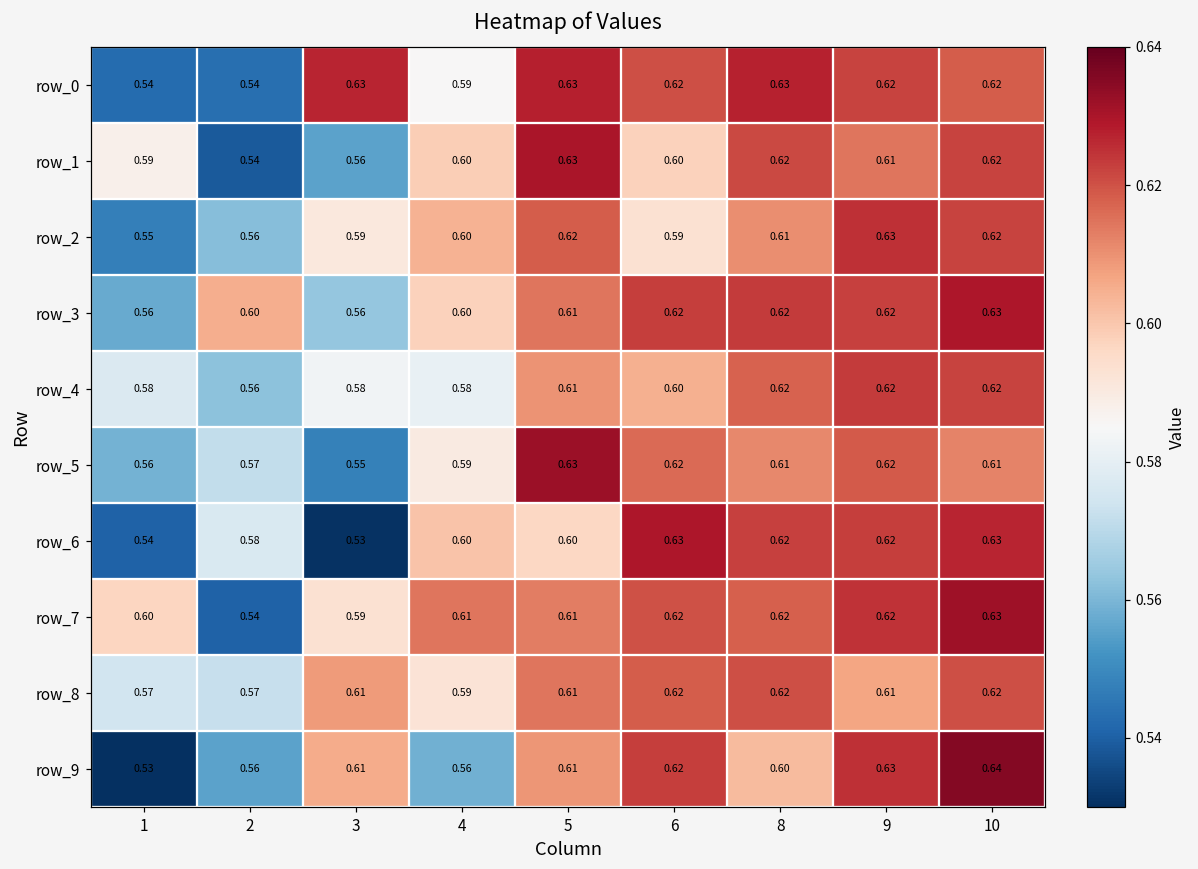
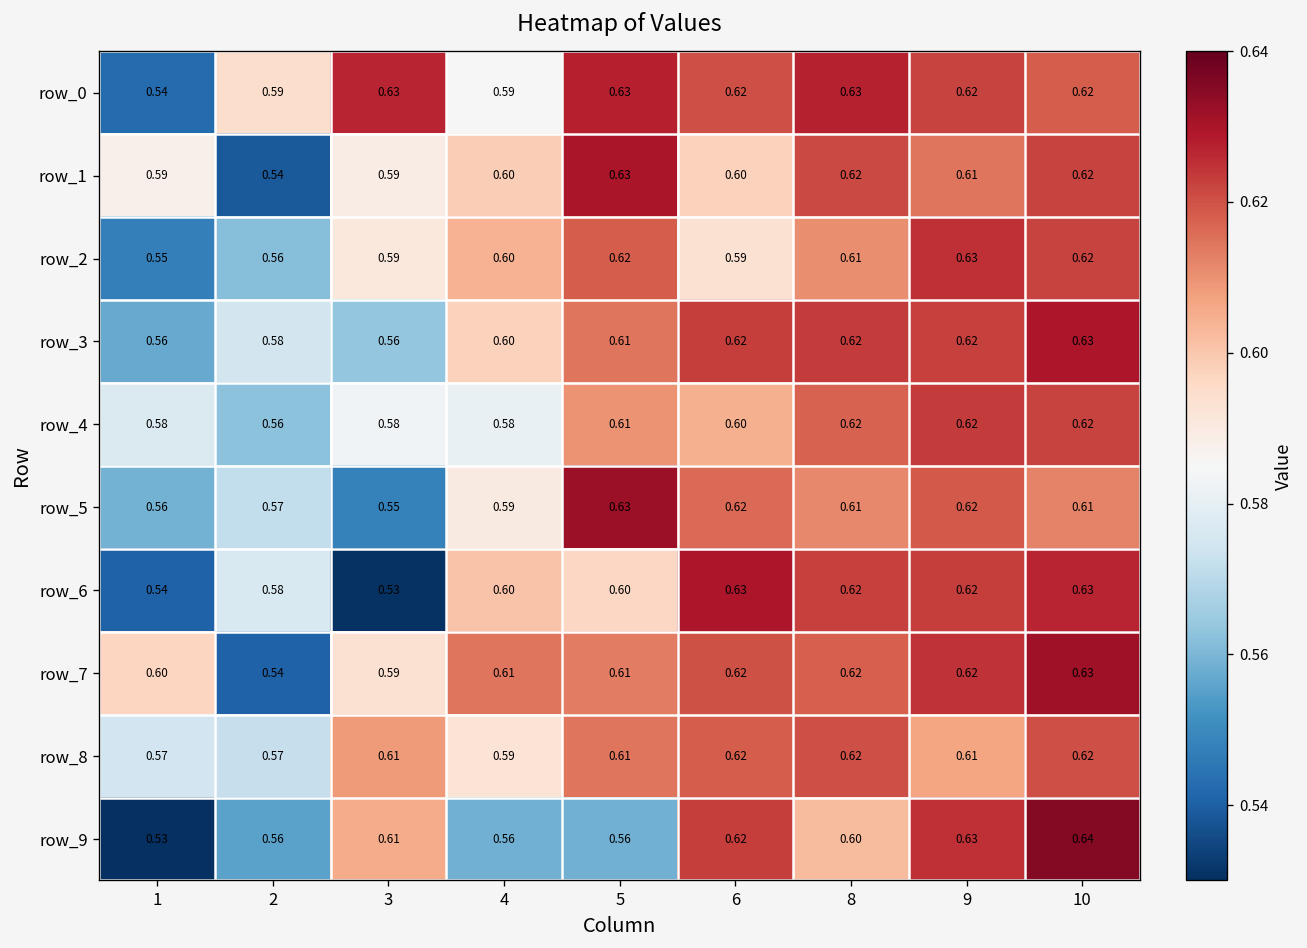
  {
    "row_0": {
      "1": 0.54,
-     "2": 0.54,
+     "2": 0.59,
      "3": 0.63,
      "4": 0.59,
      "5": 0.63,
      "6": 0.62,
      "8": 0.63,
      "9": 0.62,
      "10": 0.62
    },
    "row_1": {
      "1": 0.59,
      "2": 0.54,
-     "3": 0.56,
+     "3": 0.59,
      "4": 0.60,
      "5": 0.63,
      "6": 0.60,
      "8": 0.62,
      "9": 0.61,
      "10": 0.62
    },
    "row_2": {
      "1": 0.55,
      "2": 0.56,
      "3": 0.59,
      "4": 0.60,
      "5": 0.62,
      "6": 0.59,
      "8": 0.61,
      "9": 0.63,
      "10": 0.62
    },
    "row_3": {
      "1": 0.56,
-     "2": 0.60,
+     "2": 0.58,
      "3": 0.56,
      "4": 0.60,
      "5": 0.61,
      "6": 0.62,
      "8": 0.62,
      "9": 0.62,
      "10": 0.63
    },
    "row_4": {
      "1": 0.58,
      "2": 0.56,
      "3": 0.58,
      "4": 0.58,
      "5": 0.61,
      "6": 0.60,
      "8": 0.62,
      "9": 0.62,
      "10": 0.62
    },
    "row_5": {
      "1": 0.56,
      "2": 0.57,
      "3": 0.55,
      "4": 0.59,
      "5": 0.63,
      "6": 0.62,
      "8": 0.61,
      "9": 0.62,
      "10": 0.61
    },
    "row_6": {
      "1": 0.54,
      "2": 0.58,
      "3": 0.53,
      "4": 0.60,
      "5": 0.60,
      "6": 0.63,
      "8": 0.62,
      "9": 0.62,
      "10": 0.63
    },
    "row_7": {
      "1": 0.60,
      "2": 0.54,
      "3": 0.59,
      "4": 0.61,
      "5": 0.61,
      "6": 0.62,
      "8": 0.62,
      "9": 0.62,
      "10": 0.63
    },
    "row_8": {
      "1": 0.57,
      "2": 0.57,
      "3": 0.61,
      "4": 0.59,
      "5": 0.61,
      "6": 0.62,
      "8": 0.62,
      "9": 0.61,
      "10": 0.62
    },
    "row_9": {
      "1": 0.53,
      "2": 0.56,
      "3": 0.61,
      "4": 0.56,
-     "5": 0.61,
+     "5": 0.56,
      "6": 0.62,
      "8": 0.60,
      "9": 0.63,
      "10": 0.64
    }
  }
